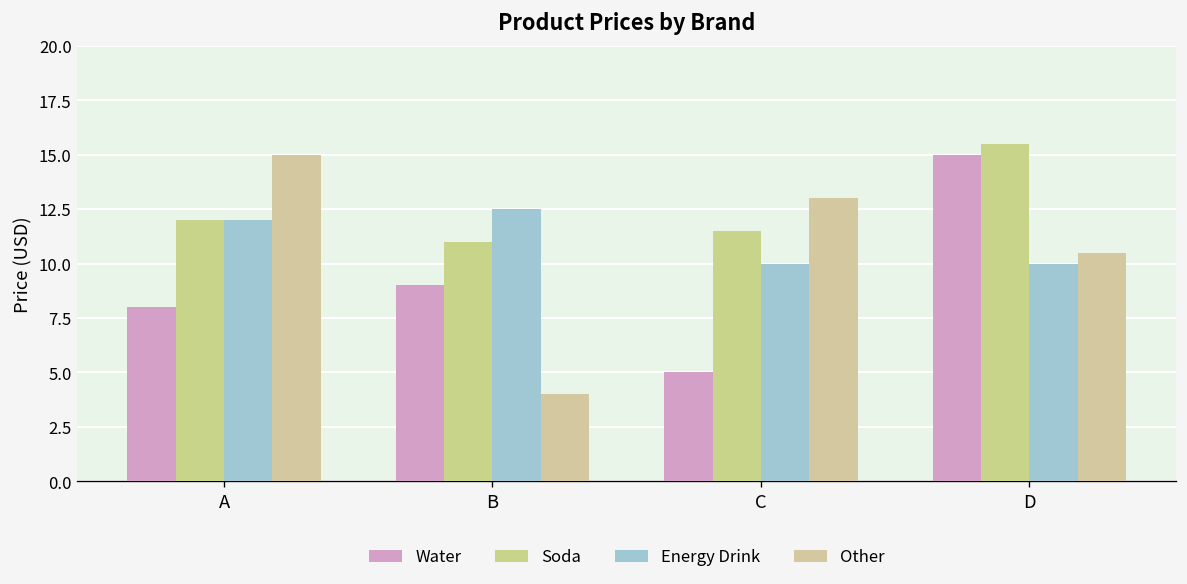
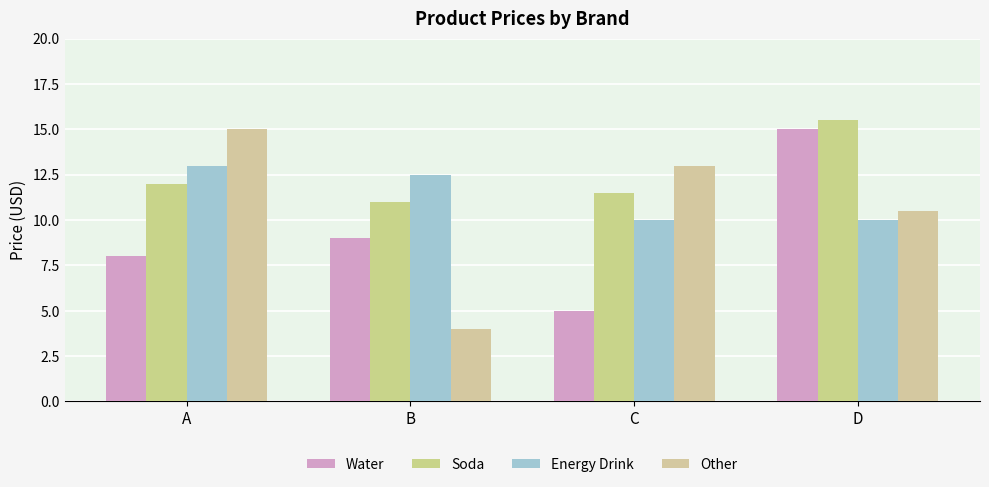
  {
    "Energy Drink": {
-     "A": 12,
+     "A": 13,
      "B": 12.5,
      "C": 10,
      "D": 10
    }
  }
